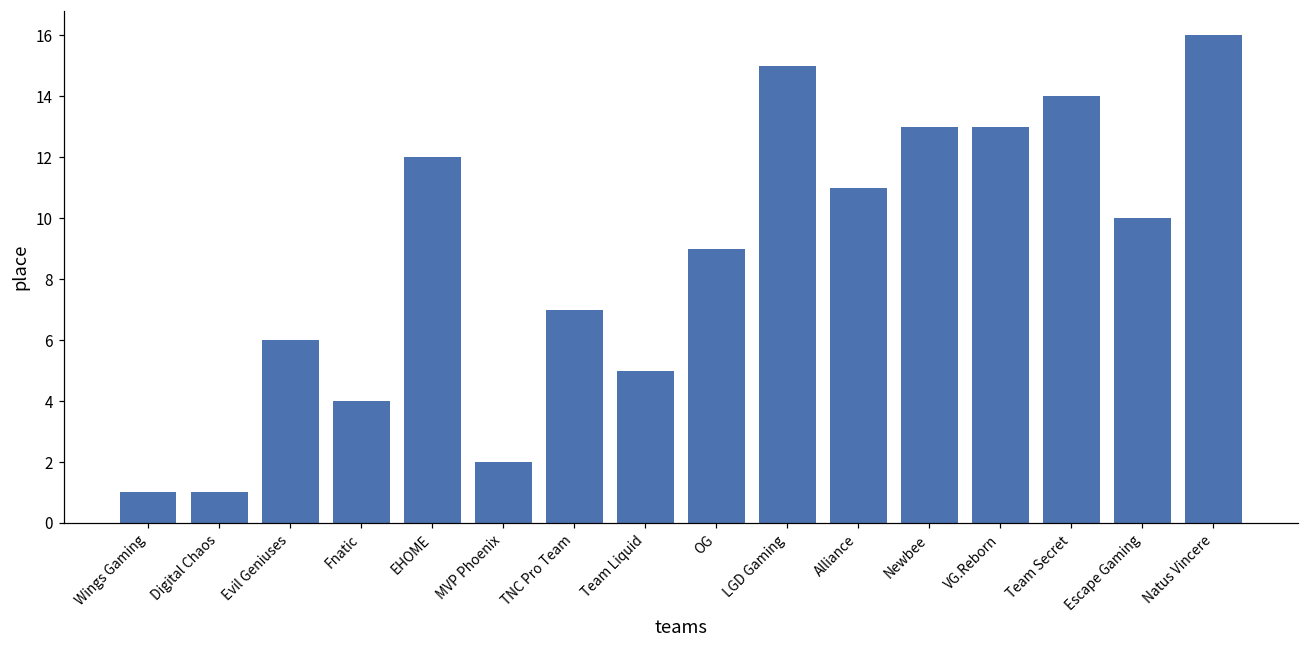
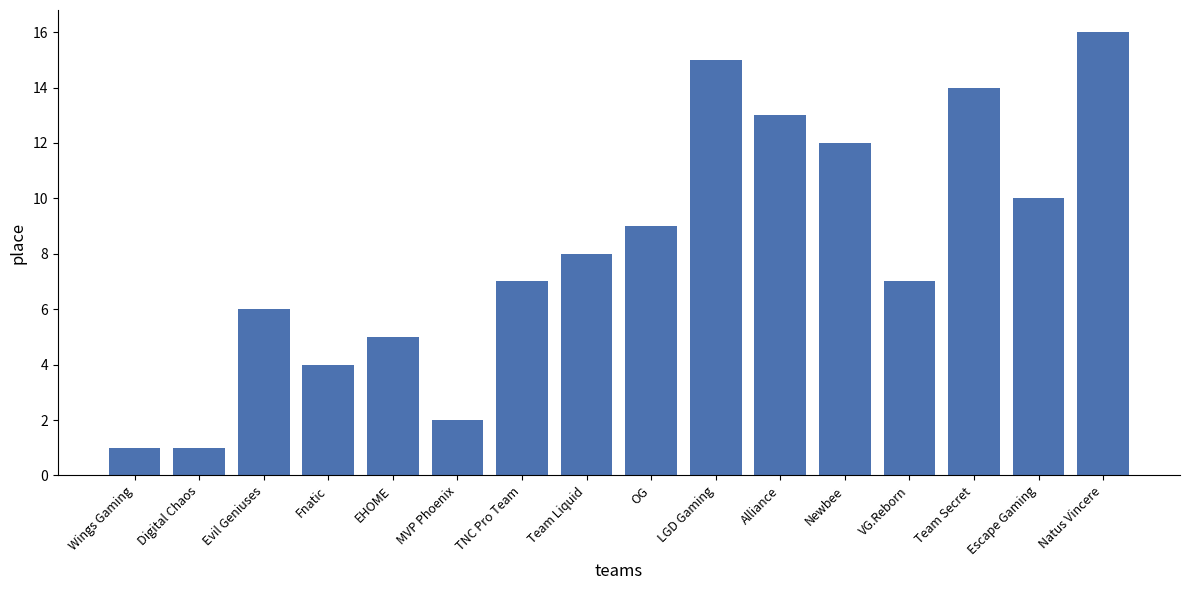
  {
    "Wings Gaming": 1,
    "Digital Chaos": 1,
    "Evil Geniuses": 6,
    "Fnatic": 4,
-   "EHOME": 12,
+   "EHOME": 5,
    "MVP Phoenix": 2,
    "TNC Pro Team": 7,
-   "Team Liquid": 5,
+   "Team Liquid": 8,
    "OG": 9,
    "LGD Gaming": 15,
-   "Alliance": 11,
-   "Newbee": 13,
-   "VG.Reborn": 13,
+   "Alliance": 13,
+   "Newbee": 12,
+   "VG.Reborn": 7,
    "Team Secret": 14,
    "Escape Gaming": 10,
    "Natus Vincere": 16
  }
